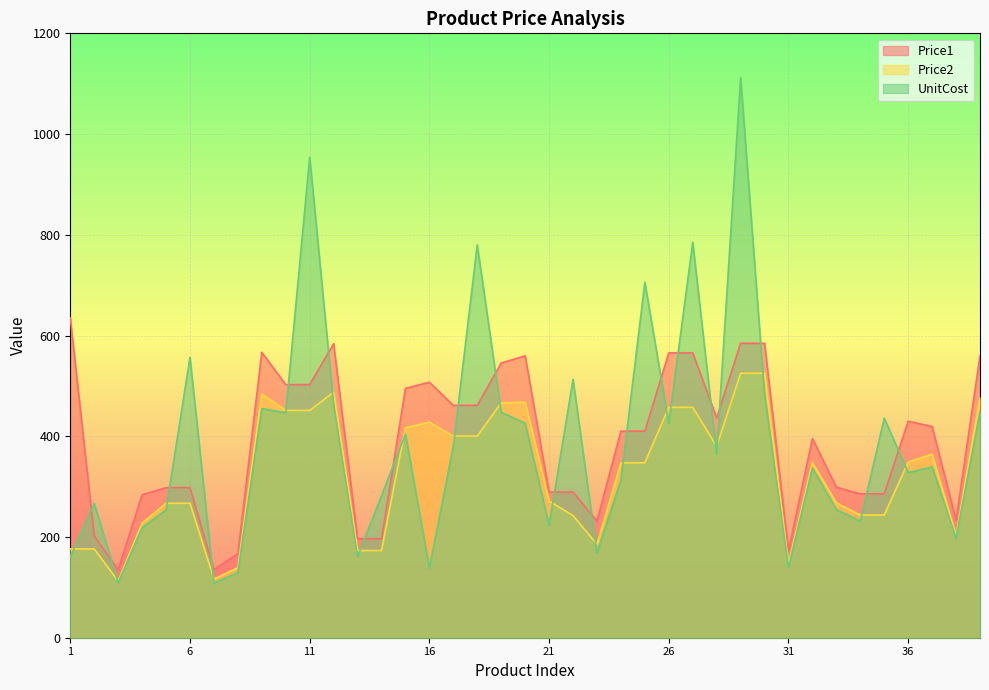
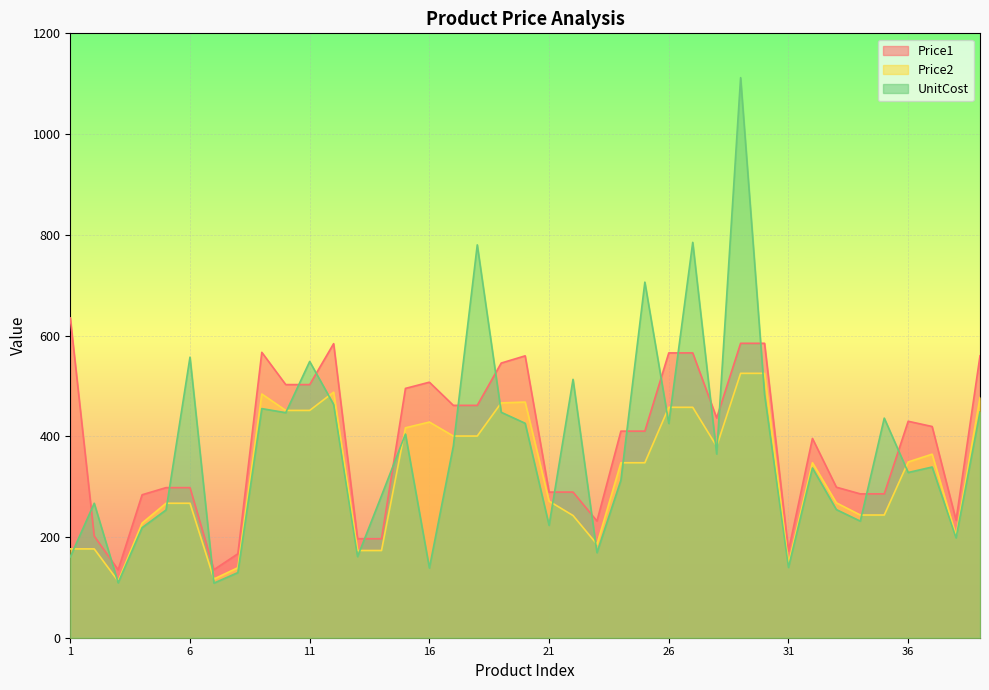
  {
    "Price1": {
      "1": 630,
      "6": 300,
      "11": 500,
      "16": 510,
      "21": 290,
      "26": 570,
      "31": 170,
      "36": 430
    },
    "Price2": {
      "1": 180,
      "6": 270,
      "11": 450,
      "16": 430,
      "21": 270,
      "26": 460,
      "31": 150,
      "36": 350
    },
    "UnitCost": {
      "1": 160,
      "6": 560,
-     "11": 950,
+     "11": 550,
      "16": 140,
      "21": 220,
      "26": 430,
      "31": 140,
      "36": 330
    }
  }
